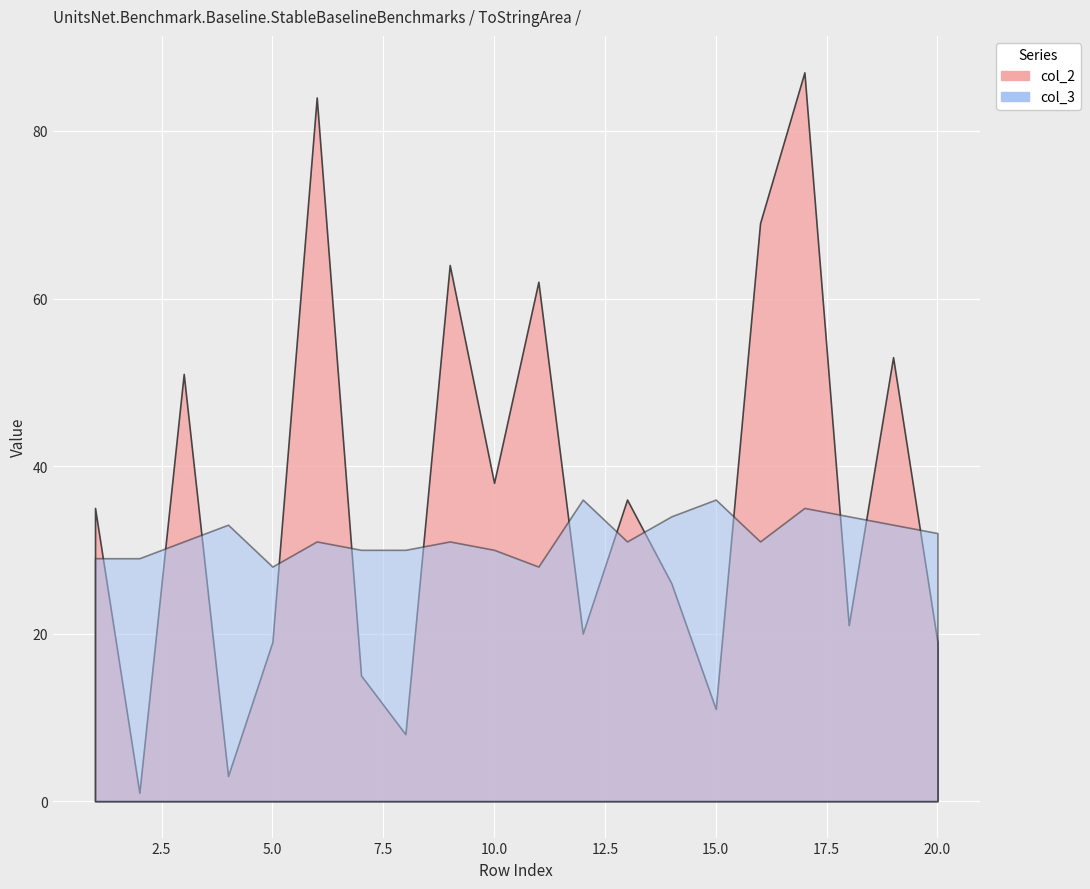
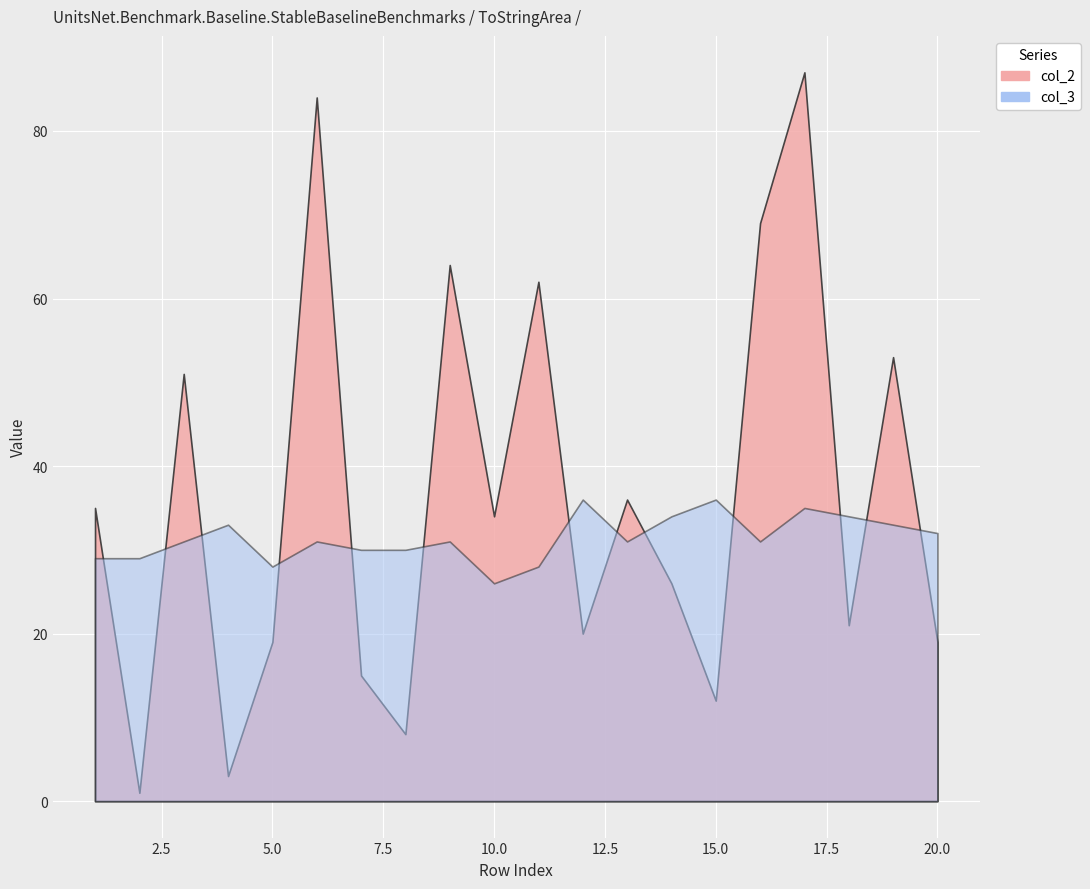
  {
    "col_2": {
      "5.0": 19,
-     "10.0": 38,
-     "15.0": 11,
+     "10.0": 34,
+     "15.0": 12,
      "20.0": 19
    },
    "col_3": {
      "5.0": 28,
-     "10.0": 30,
+     "10.0": 26,
      "15.0": 36,
      "20.0": 32
    }
  }
